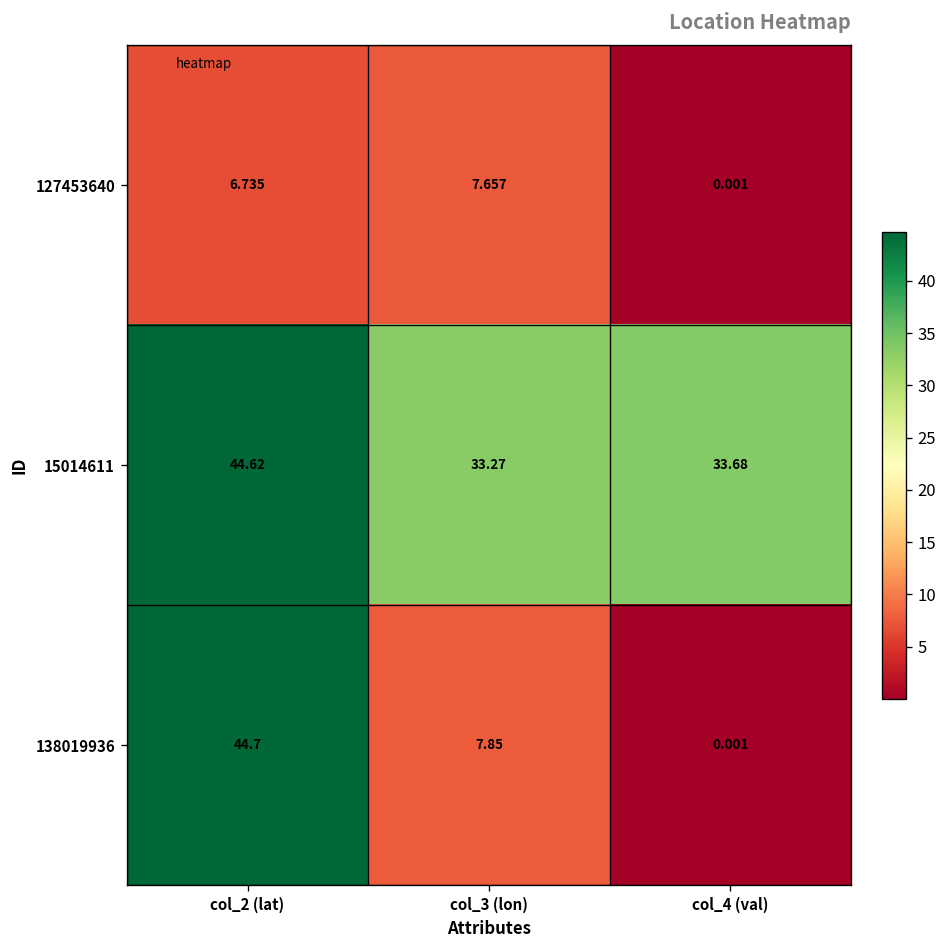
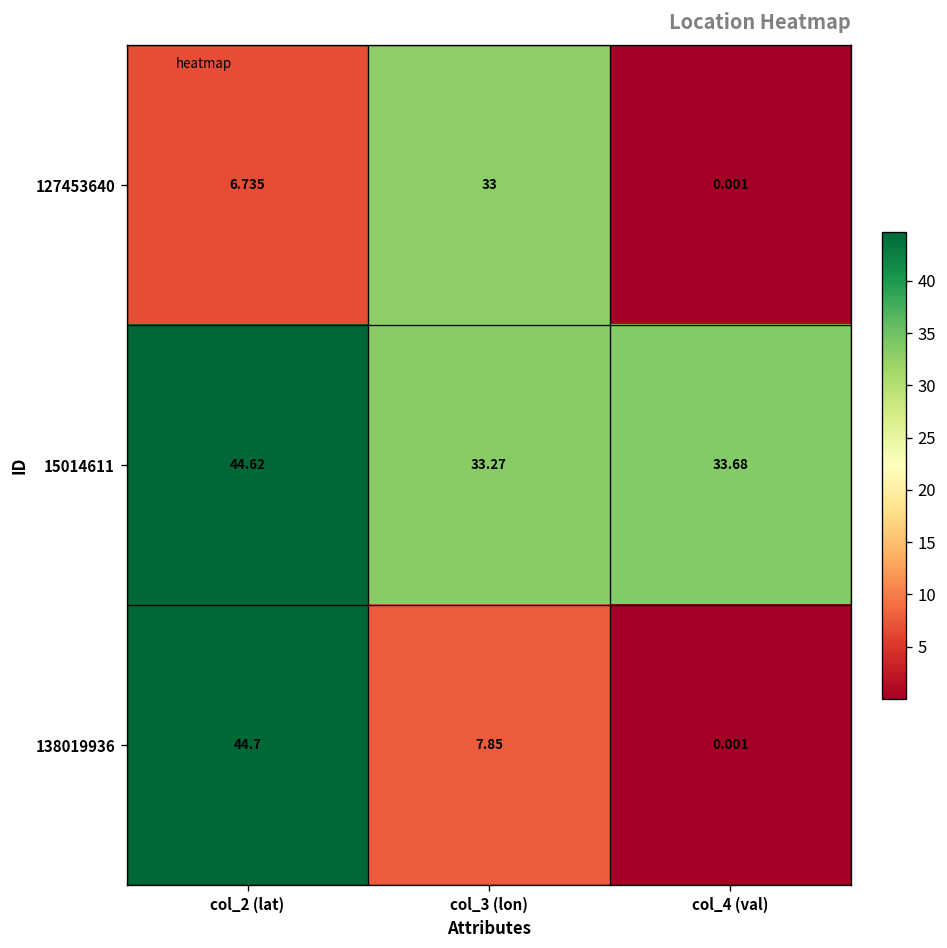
  {
    "127453640": {
      "col_2 (lat)": 6.735,
-     "col_3 (lon)": 7.657,
+     "col_3 (lon)": 33,
      "col_4 (val)": 0.001
    },
    "15014611": {
      "col_2 (lat)": 44.62,
      "col_3 (lon)": 33.27,
      "col_4 (val)": 33.68
    },
    "138019936": {
      "col_2 (lat)": 44.7,
      "col_3 (lon)": 7.85,
      "col_4 (val)": 0.001
    }
  }
